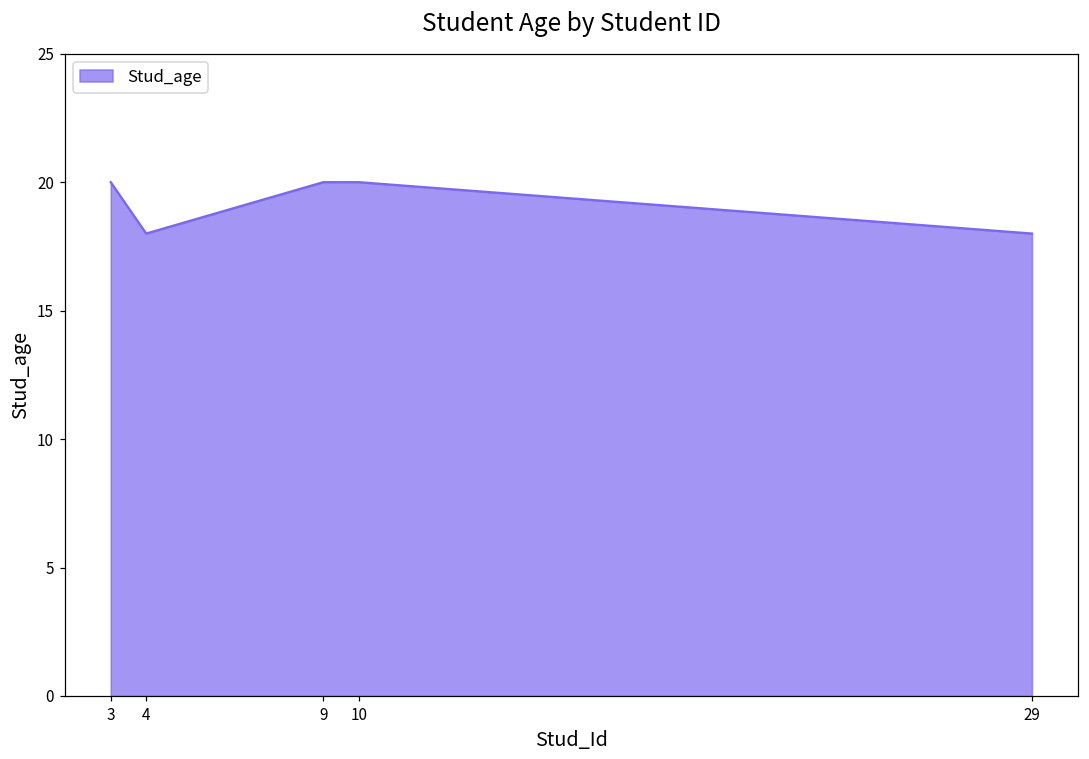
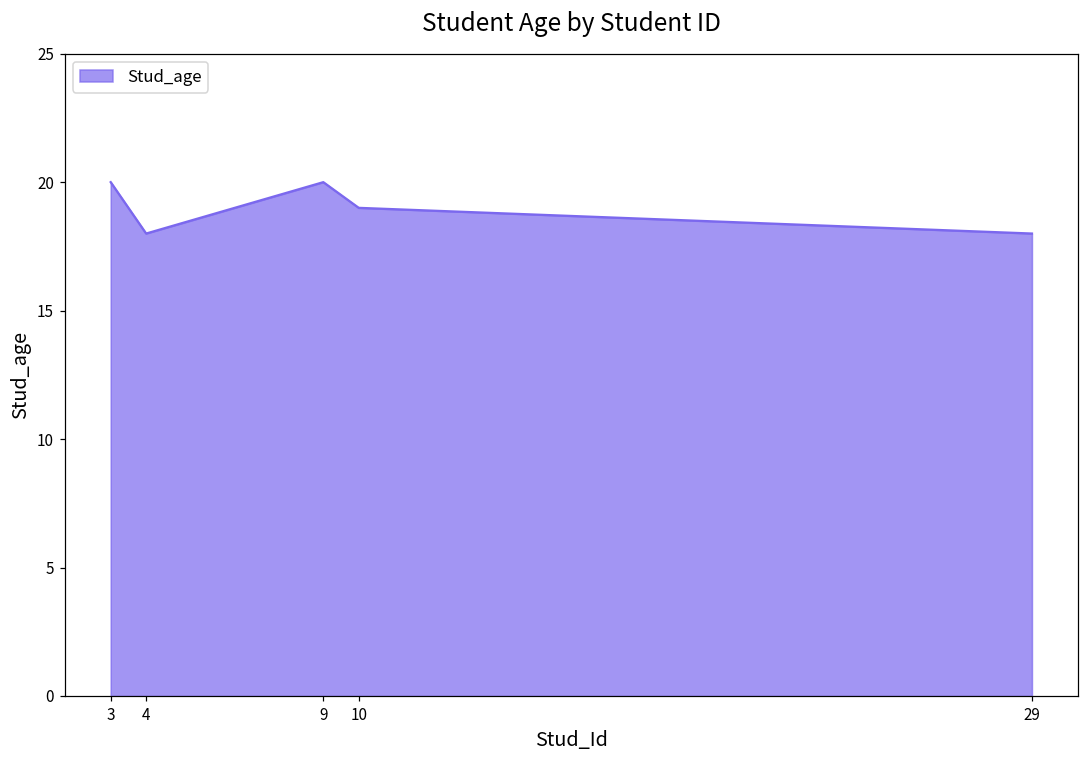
  {
    "3": 20,
    "4": 18,
    "9": 20,
-   "10": 20,
+   "10": 19,
    "29": 18
  }
